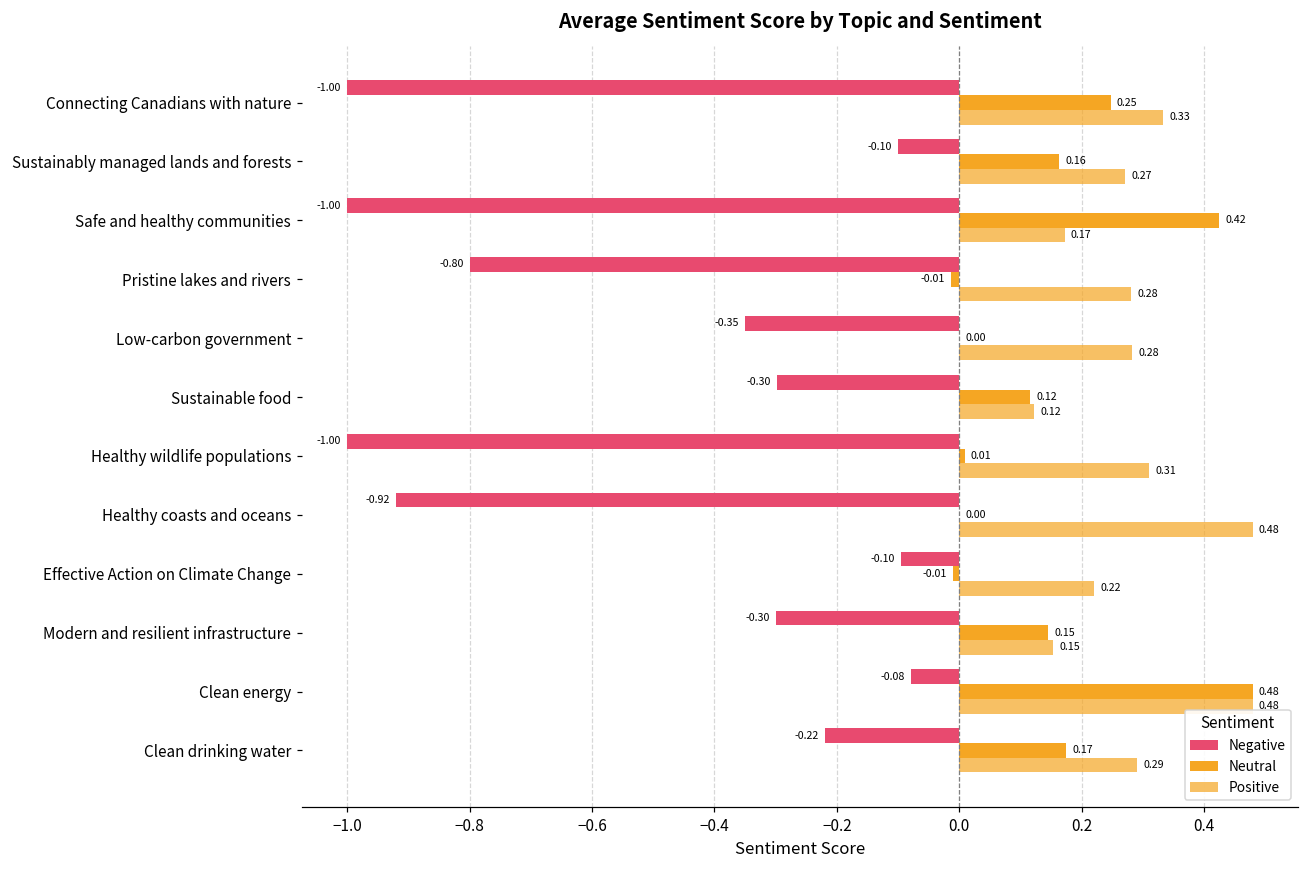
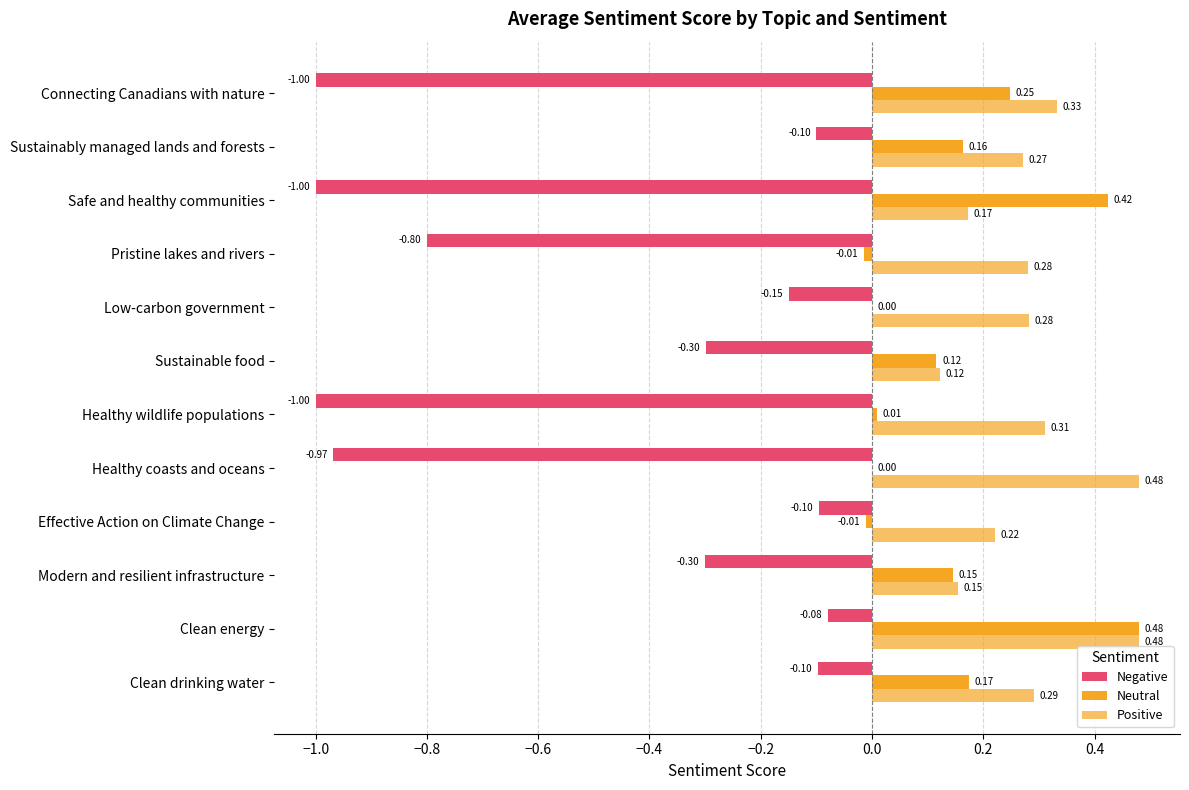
  {
    "Negative": {
      "Connecting Canadians with nature": -1.00,
      "Sustainably managed lands and forests": -0.10,
      "Safe and healthy communities": -1.00,
      "Pristine lakes and rivers": -0.80,
-     "Low-carbon government": -0.35,
+     "Low-carbon government": -0.15,
      "Sustainable food": -0.30,
      "Healthy wildlife populations": -1.00,
-     "Healthy coasts and oceans": -0.92,
+     "Healthy coasts and oceans": -0.97,
      "Effective Action on Climate Change": -0.10,
      "Modern and resilient infrastructure": -0.30,
      "Clean energy": -0.08,
-     "Clean drinking water": -0.22
+     "Clean drinking water": -0.10
    }
  }
